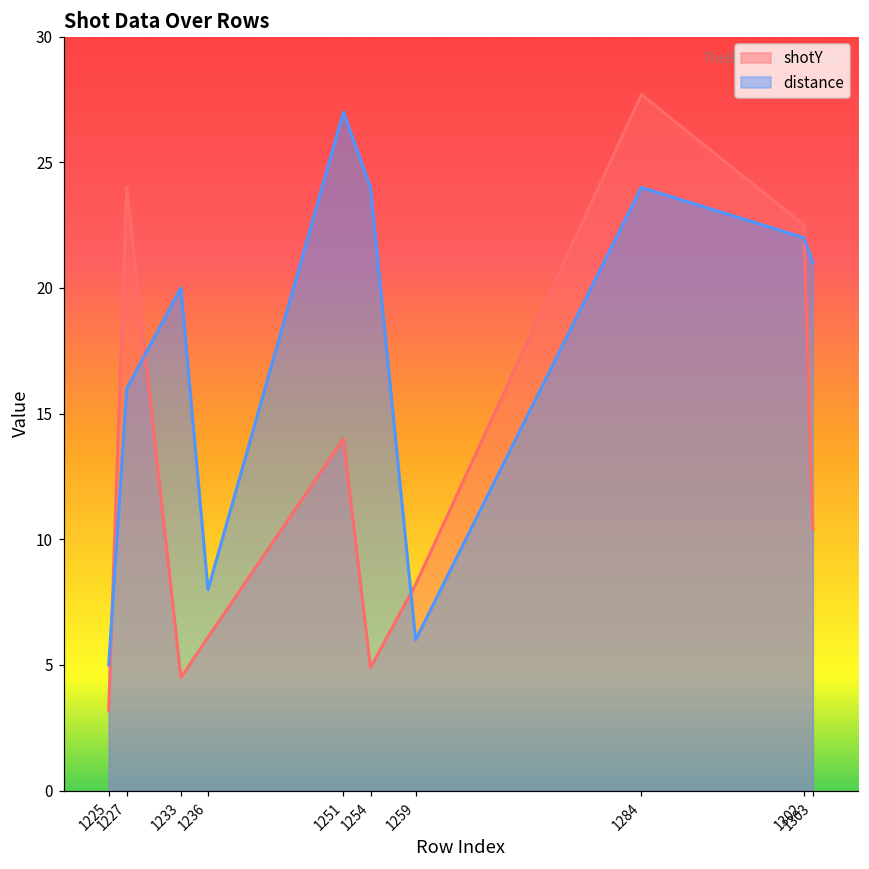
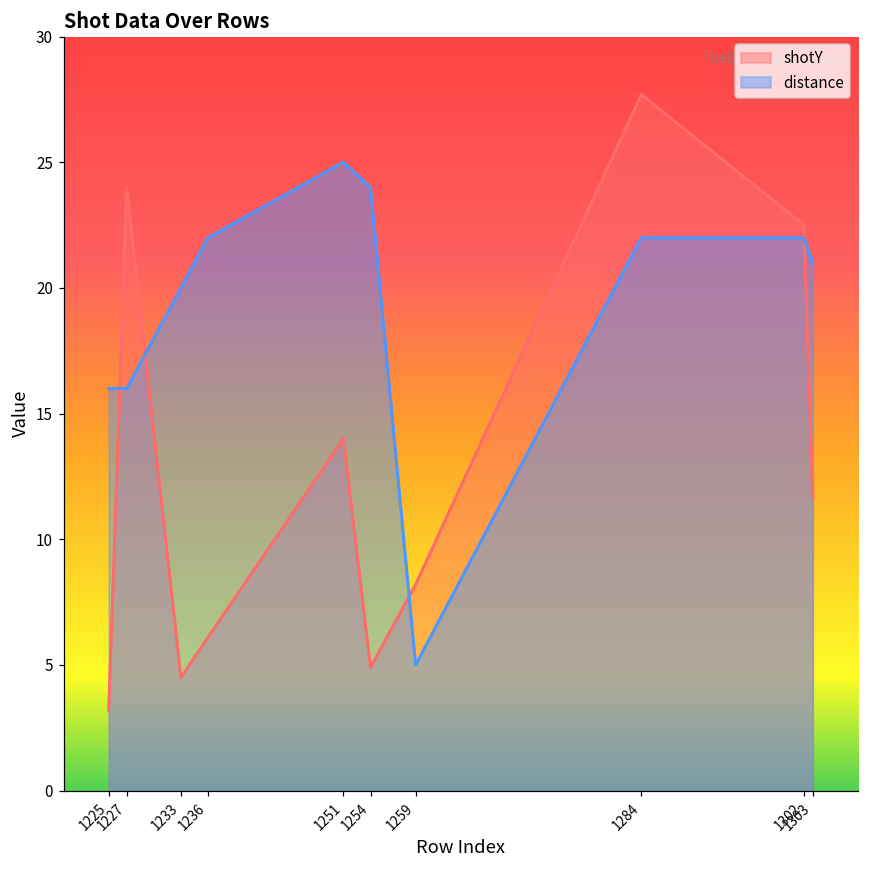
  {
    "shotY": {
      "1225": 3.2,
      "1227": 24.0,
      "1233": 4.5,
      "1236": 6.1,
      "1251": 14.0,
      "1254": 4.9,
      "1259": 8.2,
      "1284": 27.7,
      "1302": 22.5,
-     "1303": 10.4
+     "1303": 11.7
    },
    "distance": {
-     "1225": 5,
+     "1225": 16,
      "1227": 16,
      "1233": 20,
-     "1236": 8,
-     "1251": 27,
+     "1236": 22,
+     "1251": 25,
      "1254": 24,
-     "1259": 6,
-     "1284": 24,
+     "1259": 5,
+     "1284": 22,
      "1302": 22,
      "1303": 21
    }
  }
